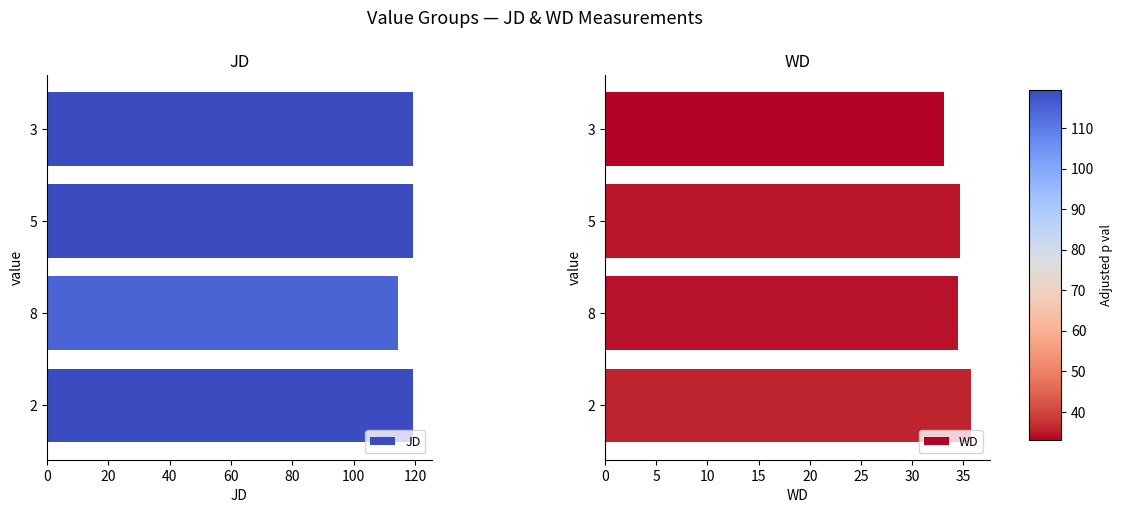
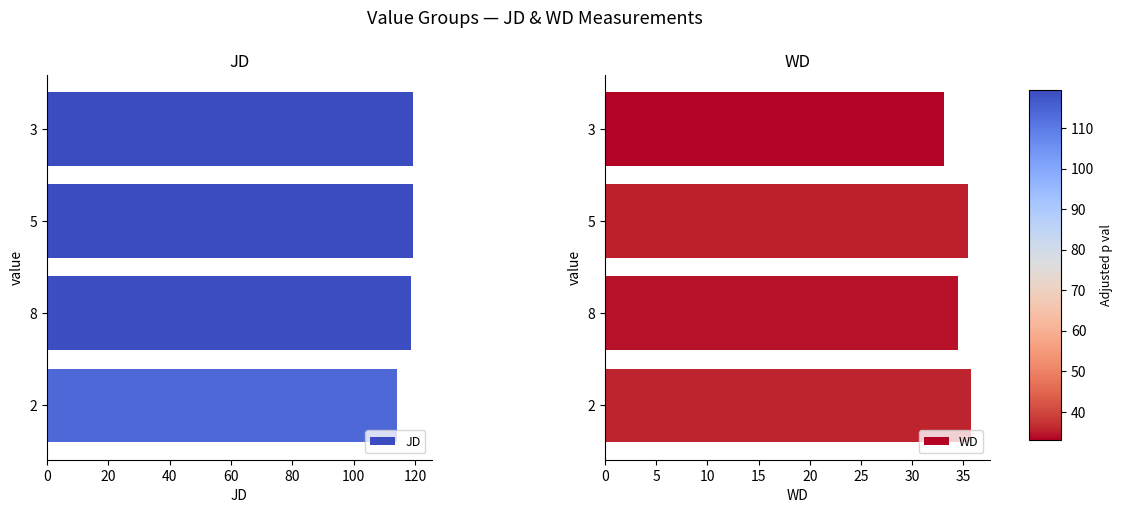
  {
    "JD": {
      "3": 119,
      "5": 119,
-     "8": 115,
-     "2": 119
+     "8": 119,
+     "2": 114
    },
    "WD": {
      "3": 33.1,
-     "5": 34.6,
+     "5": 35.4,
      "8": 34.4,
      "2": 35.8
    }
  }
